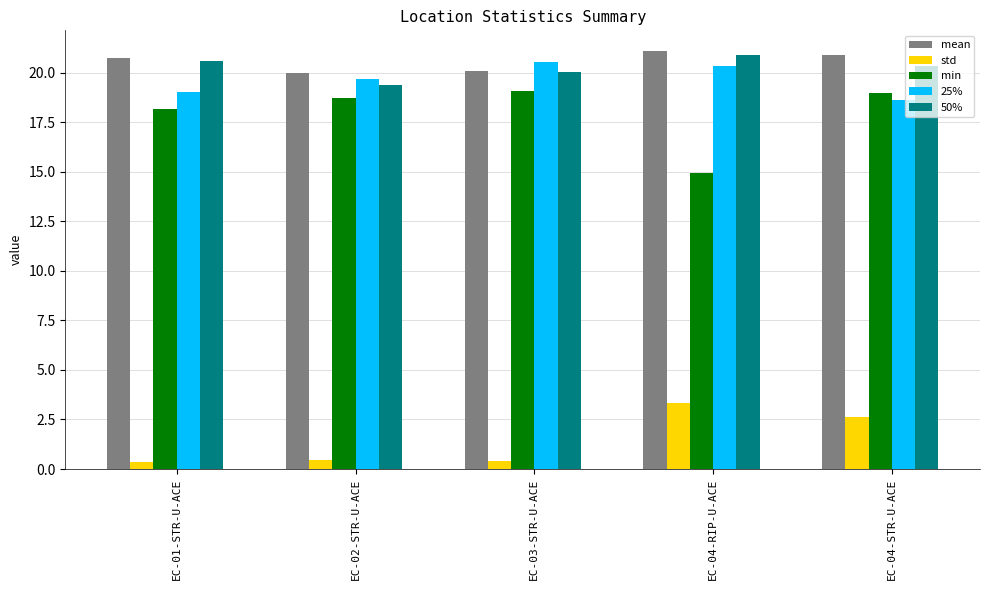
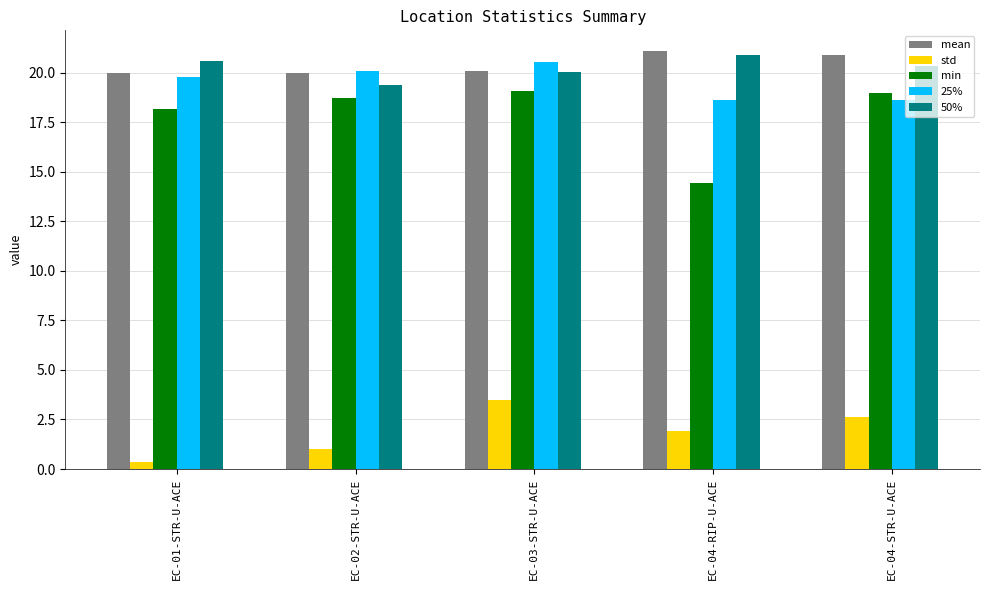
  {
    "mean": {
-     "EC-01-STR-U-ACE": 20.7,
+     "EC-01-STR-U-ACE": 20.0,
      "EC-02-STR-U-ACE": 20.0,
      "EC-03-STR-U-ACE": 20.1,
      "EC-04-RIP-U-ACE": 21.1,
      "EC-04-STR-U-ACE": 20.9
    },
    "std": {
      "EC-01-STR-U-ACE": 0.4,
-     "EC-02-STR-U-ACE": 0.5,
-     "EC-03-STR-U-ACE": 0.4,
-     "EC-04-RIP-U-ACE": 3.3,
+     "EC-02-STR-U-ACE": 1.0,
+     "EC-03-STR-U-ACE": 3.5,
+     "EC-04-RIP-U-ACE": 1.9,
      "EC-04-STR-U-ACE": 2.6
    },
    "min": {
      "EC-01-STR-U-ACE": 18.1,
      "EC-02-STR-U-ACE": 18.7,
      "EC-03-STR-U-ACE": 19.1,
-     "EC-04-RIP-U-ACE": 15.0,
+     "EC-04-RIP-U-ACE": 14.4,
      "EC-04-STR-U-ACE": 19.0
    },
    "25%": {
-     "EC-01-STR-U-ACE": 19.0,
-     "EC-02-STR-U-ACE": 19.7,
+     "EC-01-STR-U-ACE": 19.8,
+     "EC-02-STR-U-ACE": 20.1,
      "EC-03-STR-U-ACE": 20.6,
-     "EC-04-RIP-U-ACE": 20.3,
+     "EC-04-RIP-U-ACE": 18.6,
      "EC-04-STR-U-ACE": 18.6
    },
    "50%": {
      "EC-01-STR-U-ACE": 20.6,
      "EC-02-STR-U-ACE": 19.4,
      "EC-03-STR-U-ACE": 20.0,
      "EC-04-RIP-U-ACE": 20.9
    }
  }
